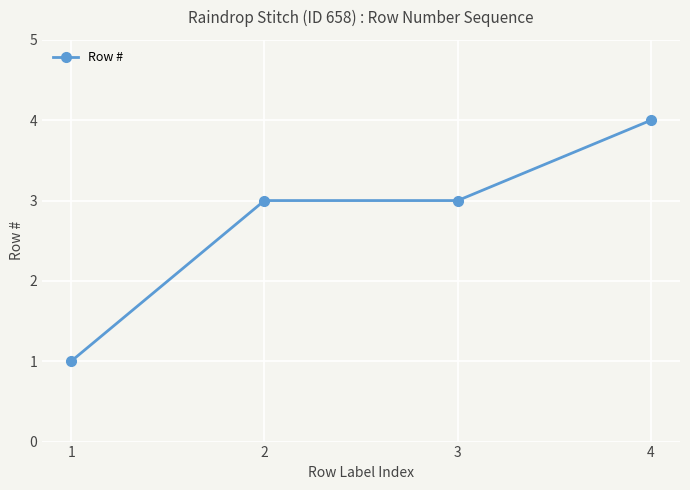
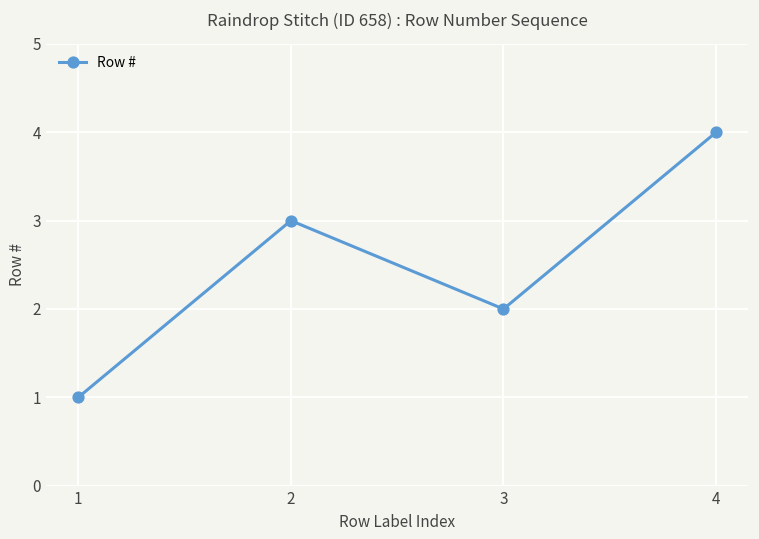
  {
    "1": 1,
    "2": 3,
-   "3": 3,
+   "3": 2,
    "4": 4
  }
